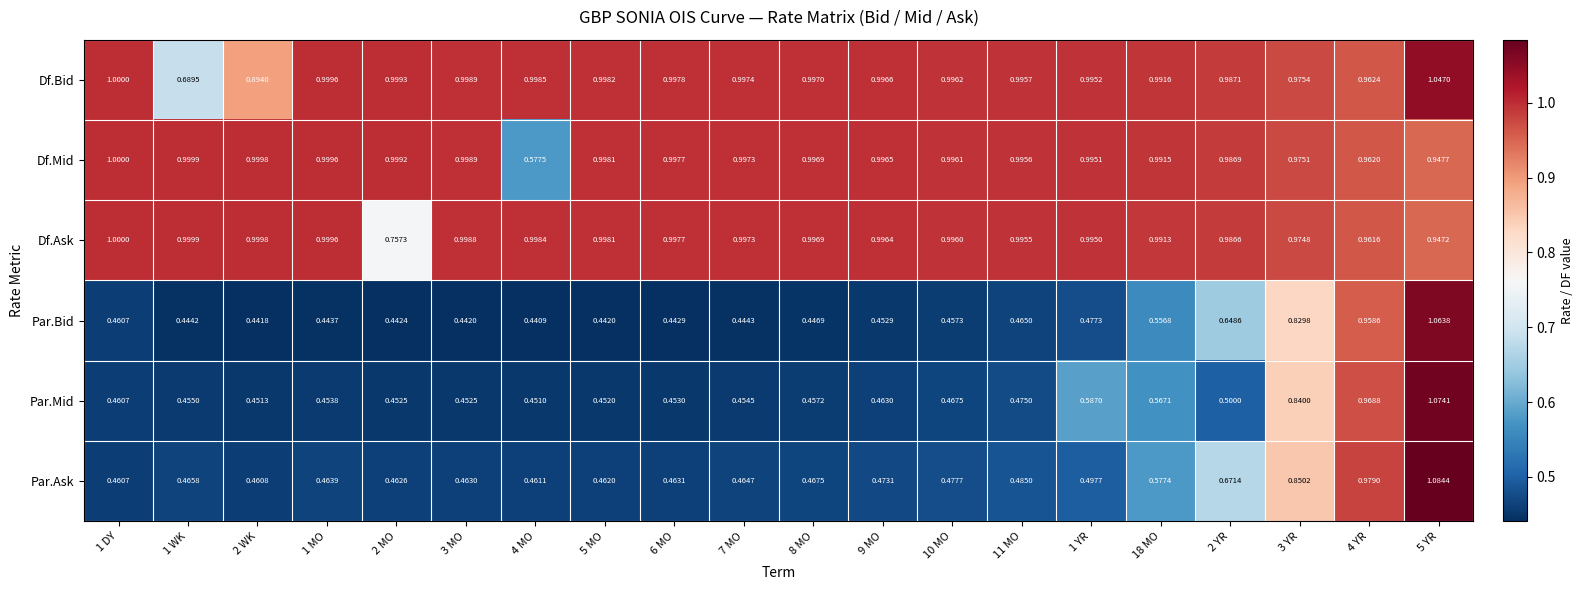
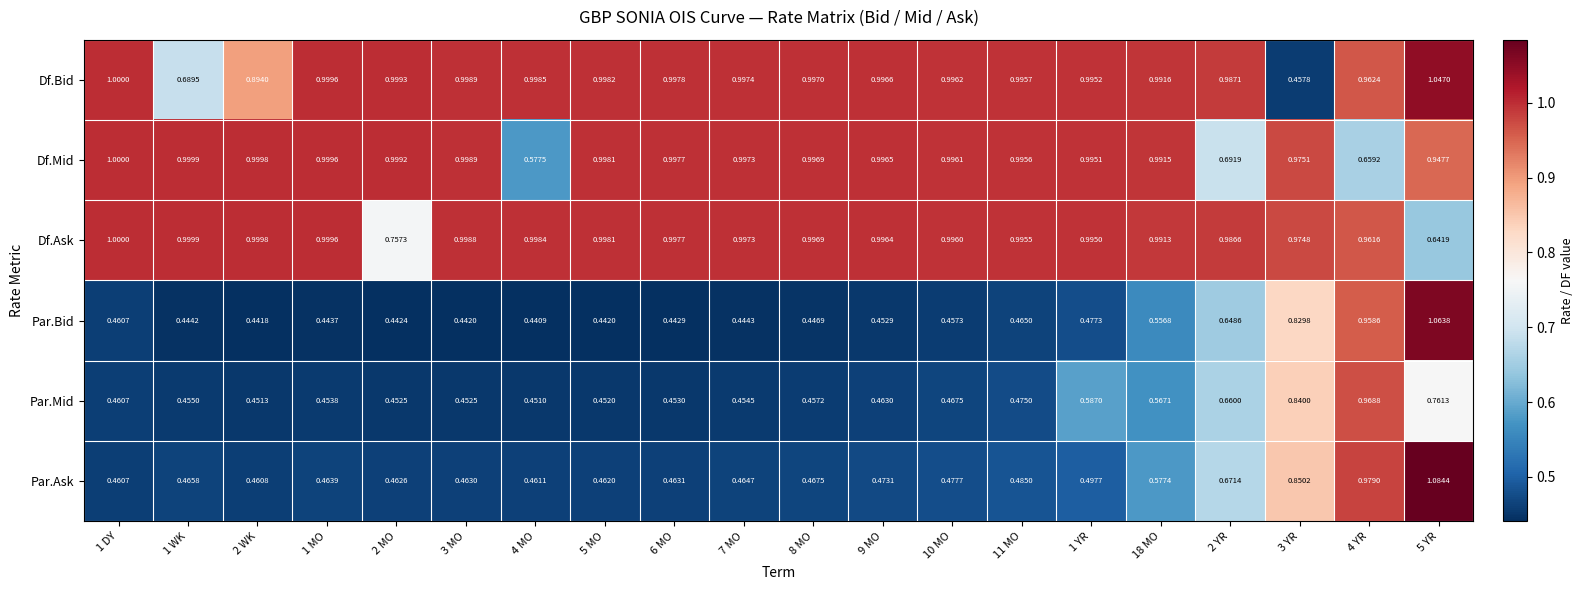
  {
    "Df.Bid": {
      "1 DY": 1.0000,
      "1 WK": 0.6895,
      "2 WK": 0.8940,
      "1 MO": 0.9996,
      "2 MO": 0.9993,
      "3 MO": 0.9989,
      "4 MO": 0.9985,
      "5 MO": 0.9982,
      "6 MO": 0.9978,
      "7 MO": 0.9974,
      "8 MO": 0.9970,
      "9 MO": 0.9966,
      "10 MO": 0.9962,
      "11 MO": 0.9957,
      "1 YR": 0.9952,
      "18 MO": 0.9916,
      "2 YR": 0.9871,
-     "3 YR": 0.9754,
+     "3 YR": 0.4578,
      "4 YR": 0.9624,
      "5 YR": 1.0470
    },
    "Df.Mid": {
      "1 DY": 1.0000,
      "1 WK": 0.9999,
      "2 WK": 0.9998,
      "1 MO": 0.9996,
      "2 MO": 0.9992,
      "3 MO": 0.9989,
      "4 MO": 0.5775,
      "5 MO": 0.9981,
      "6 MO": 0.9977,
      "7 MO": 0.9973,
      "8 MO": 0.9969,
      "9 MO": 0.9965,
      "10 MO": 0.9961,
      "11 MO": 0.9956,
      "1 YR": 0.9951,
      "18 MO": 0.9915,
-     "2 YR": 0.9869,
+     "2 YR": 0.6919,
      "3 YR": 0.9751,
-     "4 YR": 0.9620,
+     "4 YR": 0.6592,
      "5 YR": 0.9477
    },
    "Df.Ask": {
      "1 DY": 1.0000,
      "1 WK": 0.9999,
      "2 WK": 0.9998,
      "1 MO": 0.9996,
      "2 MO": 0.7573,
      "3 MO": 0.9988,
      "4 MO": 0.9984,
      "5 MO": 0.9981,
      "6 MO": 0.9977,
      "7 MO": 0.9973,
      "8 MO": 0.9969,
      "9 MO": 0.9964,
      "10 MO": 0.9960,
      "11 MO": 0.9955,
      "1 YR": 0.9950,
      "18 MO": 0.9913,
      "2 YR": 0.9866,
      "3 YR": 0.9748,
      "4 YR": 0.9616,
-     "5 YR": 0.9472
+     "5 YR": 0.6419
    },
    "Par.Bid": {
      "1 DY": 0.4607,
      "1 WK": 0.4442,
      "2 WK": 0.4418,
      "1 MO": 0.4437,
      "2 MO": 0.4424,
      "3 MO": 0.4420,
      "4 MO": 0.4409,
      "5 MO": 0.4420,
      "6 MO": 0.4429,
      "7 MO": 0.4443,
      "8 MO": 0.4469,
      "9 MO": 0.4529,
      "10 MO": 0.4573,
      "11 MO": 0.4650,
      "1 YR": 0.4773,
      "18 MO": 0.5568,
      "2 YR": 0.6486,
      "3 YR": 0.8298,
      "4 YR": 0.9586,
      "5 YR": 1.0638
    },
    "Par.Mid": {
      "1 DY": 0.4607,
      "1 WK": 0.4550,
      "2 WK": 0.4513,
      "1 MO": 0.4538,
      "2 MO": 0.4525,
      "3 MO": 0.4525,
      "4 MO": 0.4510,
      "5 MO": 0.4520,
      "6 MO": 0.4530,
      "7 MO": 0.4545,
      "8 MO": 0.4572,
      "9 MO": 0.4630,
      "10 MO": 0.4675,
      "11 MO": 0.4750,
      "1 YR": 0.5870,
      "18 MO": 0.5671,
-     "2 YR": 0.5000,
+     "2 YR": 0.6600,
      "3 YR": 0.8400,
      "4 YR": 0.9688,
-     "5 YR": 1.0741
+     "5 YR": 0.7613
    },
    "Par.Ask": {
      "1 DY": 0.4607,
      "1 WK": 0.4658,
      "2 WK": 0.4608,
      "1 MO": 0.4639,
      "2 MO": 0.4626,
      "3 MO": 0.4630,
      "4 MO": 0.4611,
      "5 MO": 0.4620,
      "6 MO": 0.4631,
      "7 MO": 0.4647,
      "8 MO": 0.4675,
      "9 MO": 0.4731,
      "10 MO": 0.4777,
      "11 MO": 0.4850,
      "1 YR": 0.4977,
      "18 MO": 0.5774,
      "2 YR": 0.6714,
      "3 YR": 0.8502,
      "4 YR": 0.9790,
      "5 YR": 1.0844
    }
  }
